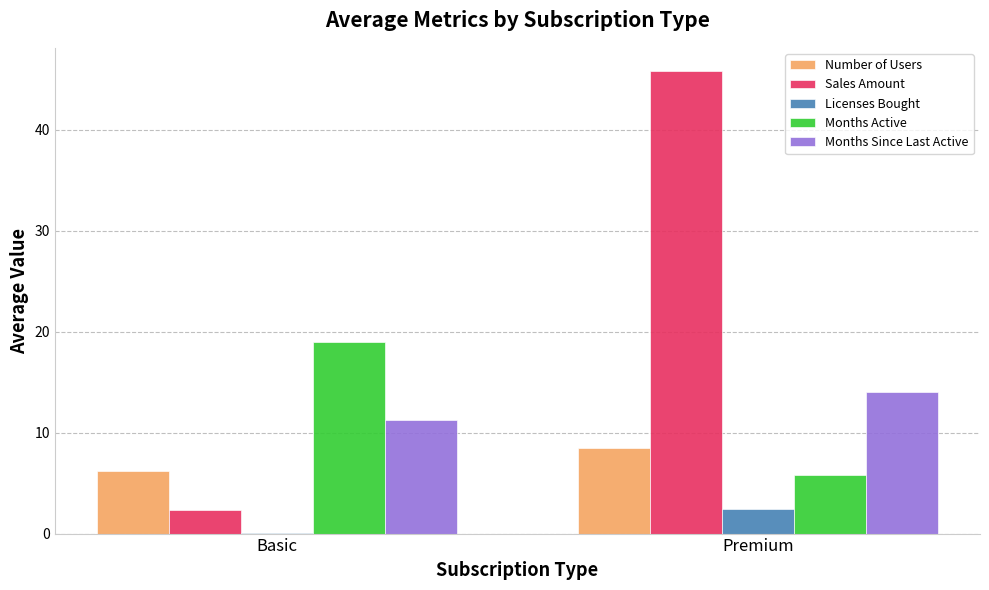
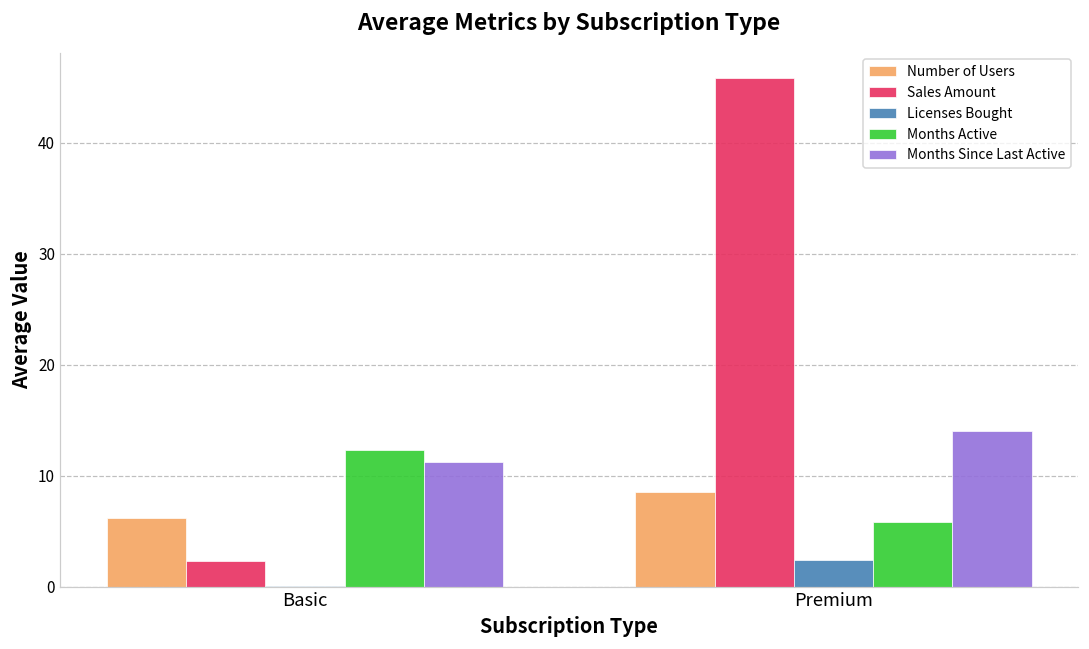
  {
    "Number of Users": {
      "Basic": 6.2,
      "Premium": 8.5
    },
    "Sales Amount": {
      "Basic": 2.3,
      "Premium": 45.8
    },
    "Licenses Bought": {
      "Premium": 2.4
    },
    "Months Active": {
-     "Basic": 19.0,
+     "Basic": 12.3,
      "Premium": 5.8
    },
    "Months Since Last Active": {
      "Basic": 11.2,
      "Premium": 14.0
    }
  }
